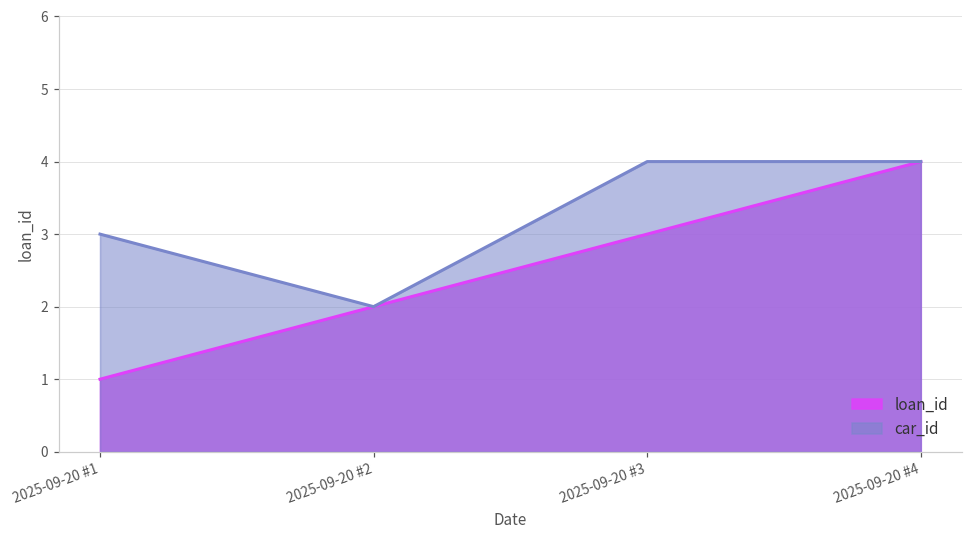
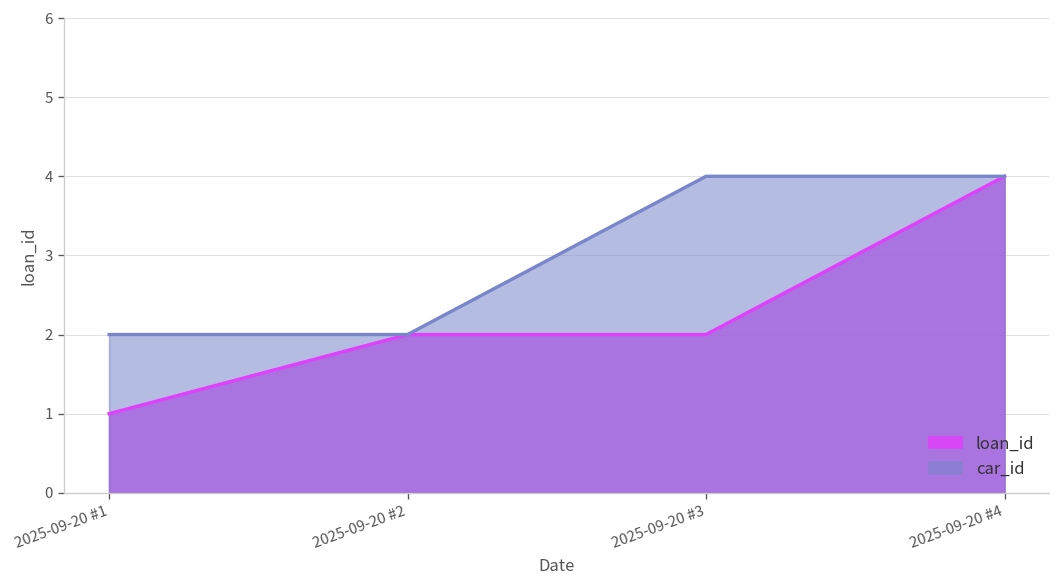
  {
    "loan_id": {
      "2025-09-20 #1": 1,
-     "2025-09-20 #3": 3
+     "2025-09-20 #3": 2
    },
    "car_id": {
-     "2025-09-20 #1": 3,
+     "2025-09-20 #1": 2,
      "2025-09-20 #3": 4
    }
  }
